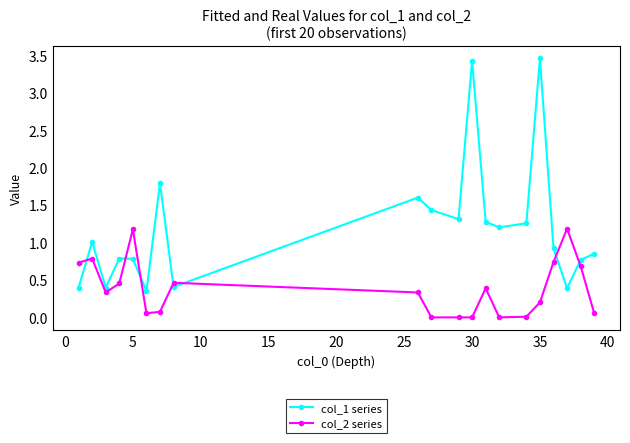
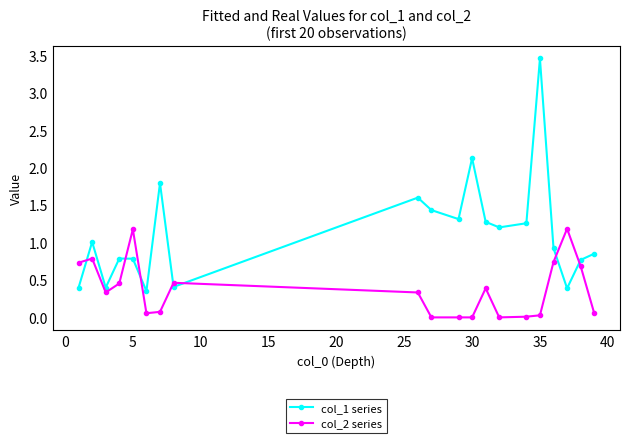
  {
    "col_1 series": {
      "5": 0.8,
-     "30": 3.4,
+     "30": 2.1,
      "35": 3.5
    },
    "col_2 series": {
      "5": 1.2,
      "30": 0.0,
-     "35": 0.2
+     "35": 0.0
    }
  }
